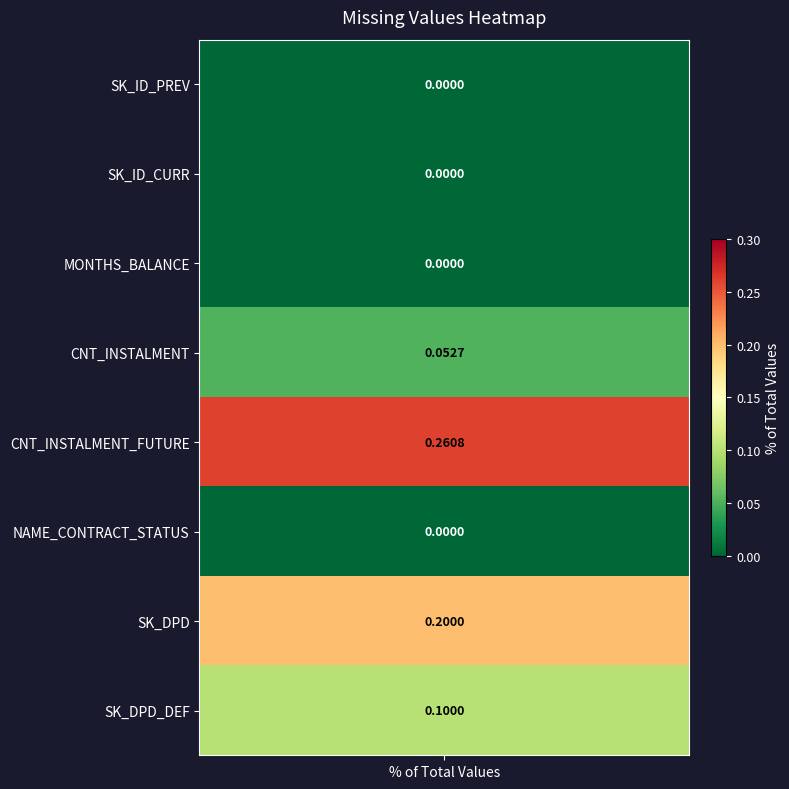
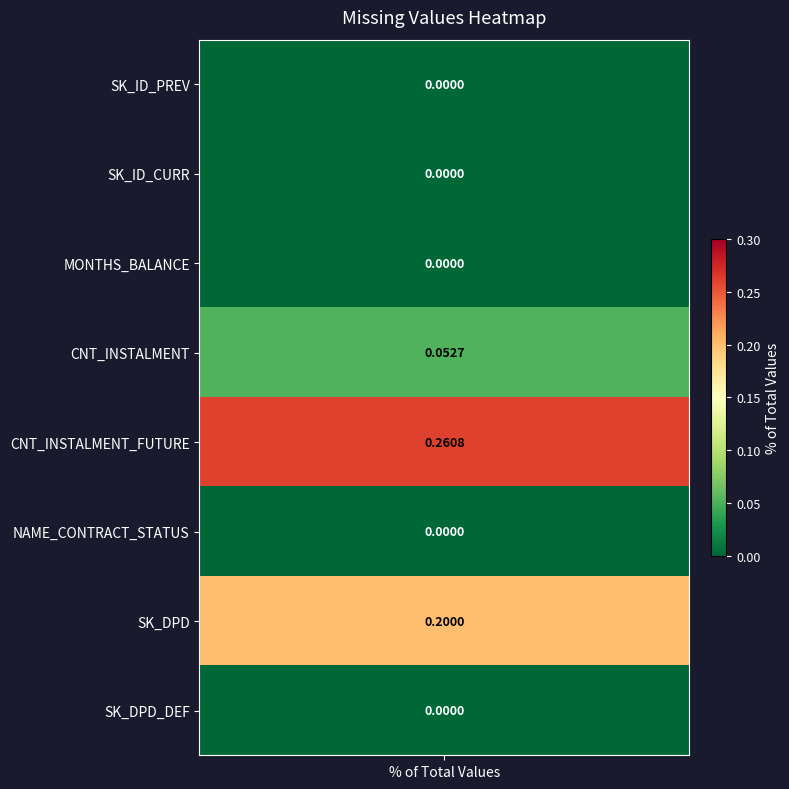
  {
    "SK_ID_PREV": {
      "% of Total Values": 0.0000
    },
    "SK_ID_CURR": {
      "% of Total Values": 0.0000
    },
    "MONTHS_BALANCE": {
      "% of Total Values": 0.0000
    },
    "CNT_INSTALMENT": {
      "% of Total Values": 0.0527
    },
    "CNT_INSTALMENT_FUTURE": {
      "% of Total Values": 0.2608
    },
    "NAME_CONTRACT_STATUS": {
      "% of Total Values": 0.0000
    },
    "SK_DPD": {
      "% of Total Values": 0.2000
    },
    "SK_DPD_DEF": {
-     "% of Total Values": 0.1000
+     "% of Total Values": 0.0000
    }
  }
